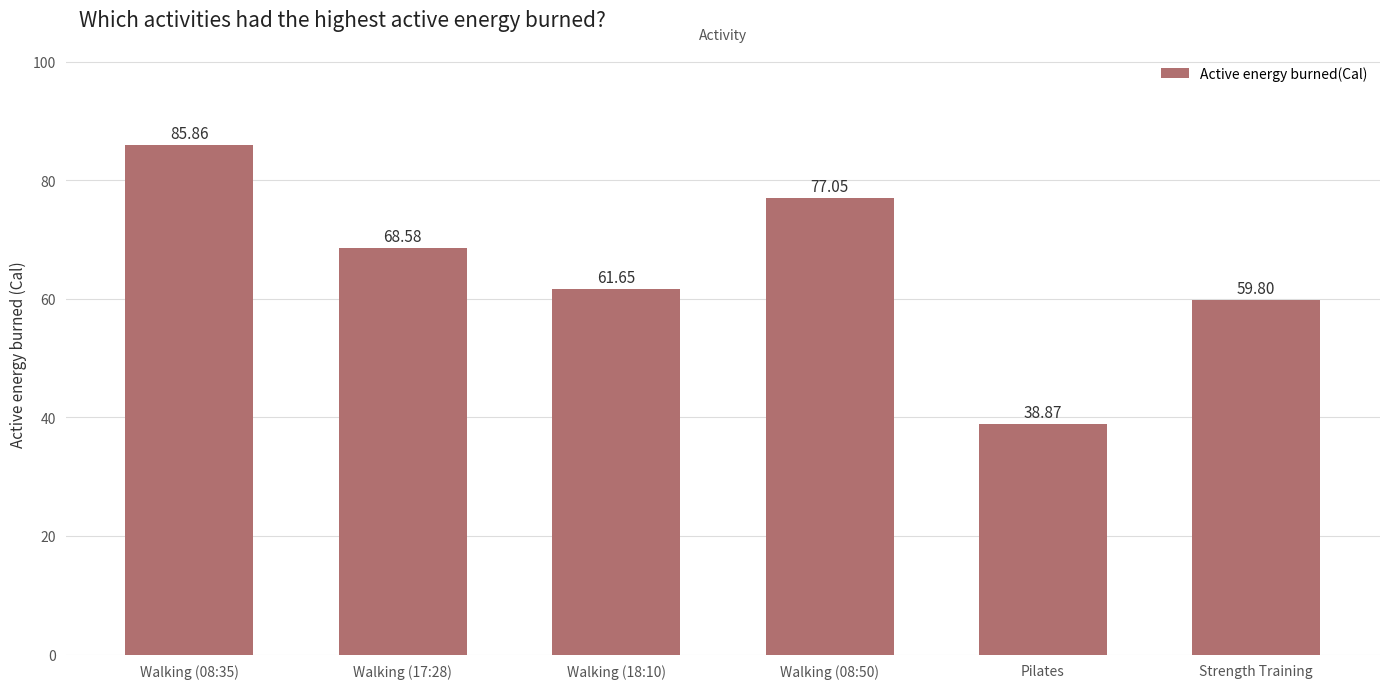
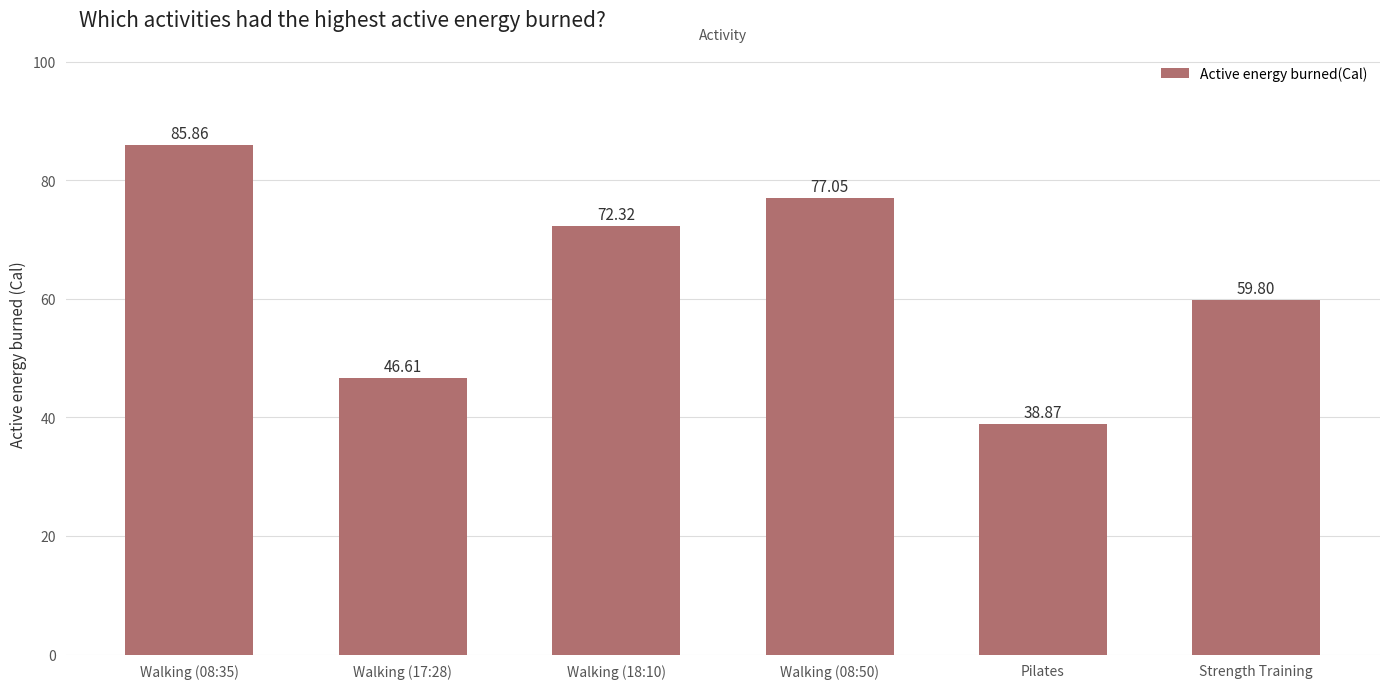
  {
    "Walking (08:35)": 85.86,
-   "Walking (17:28)": 68.58,
-   "Walking (18:10)": 61.65,
+   "Walking (17:28)": 46.61,
+   "Walking (18:10)": 72.32,
    "Walking (08:50)": 77.05,
    "Pilates": 38.87,
    "Strength Training": 59.80
  }
